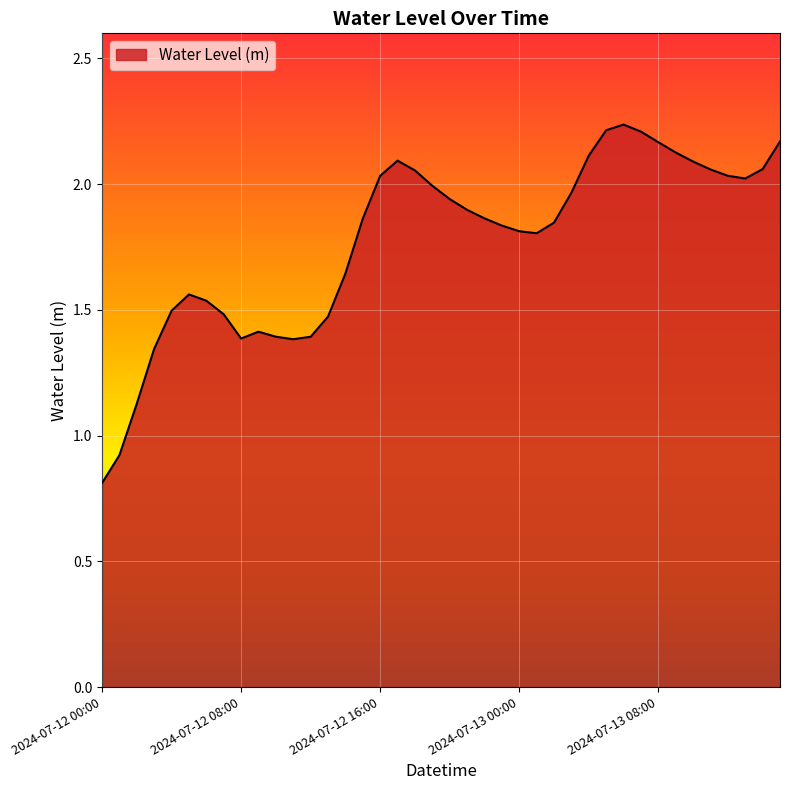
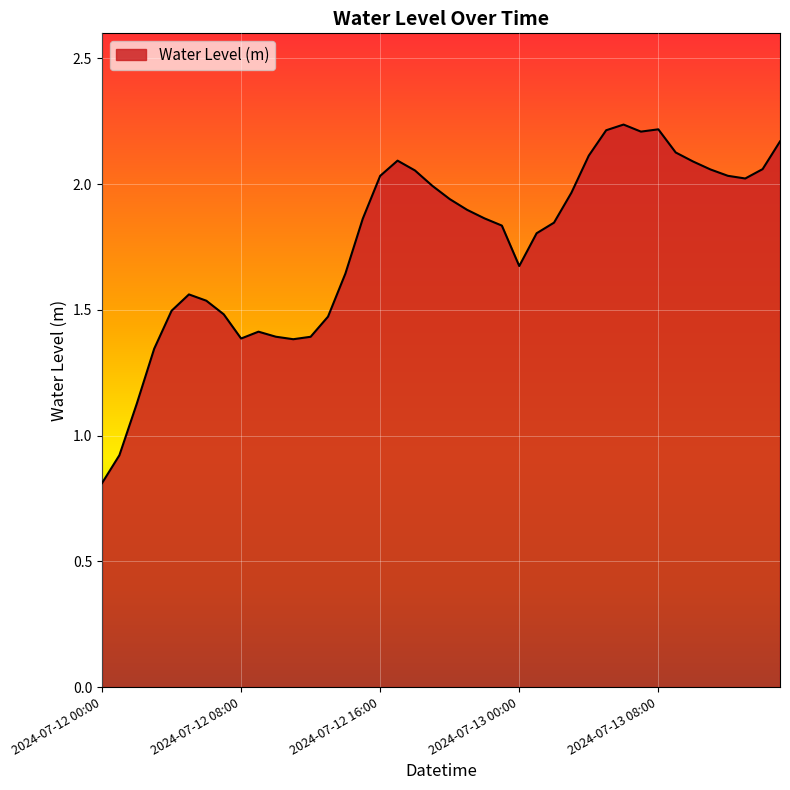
  {
    "2024-07-12 00:00": 0.81,
    "2024-07-12 08:00": 1.39,
    "2024-07-12 16:00": 2.03,
-   "2024-07-13 00:00": 1.81,
-   "2024-07-13 08:00": 2.17
+   "2024-07-13 00:00": 1.67,
+   "2024-07-13 08:00": 2.22
  }
